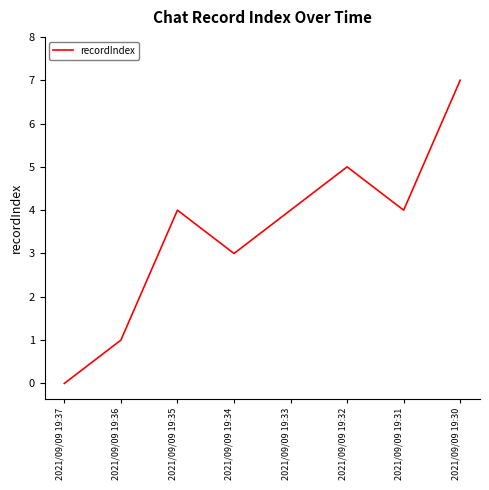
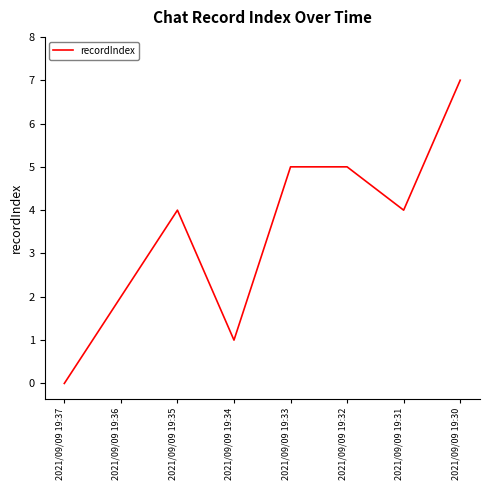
  {
    "2021/09/09 19:37": 0,
-   "2021/09/09 19:36": 1,
+   "2021/09/09 19:36": 2,
    "2021/09/09 19:35": 4,
-   "2021/09/09 19:34": 3,
-   "2021/09/09 19:33": 4,
+   "2021/09/09 19:34": 1,
+   "2021/09/09 19:33": 5,
    "2021/09/09 19:32": 5,
    "2021/09/09 19:31": 4,
    "2021/09/09 19:30": 7
  }
